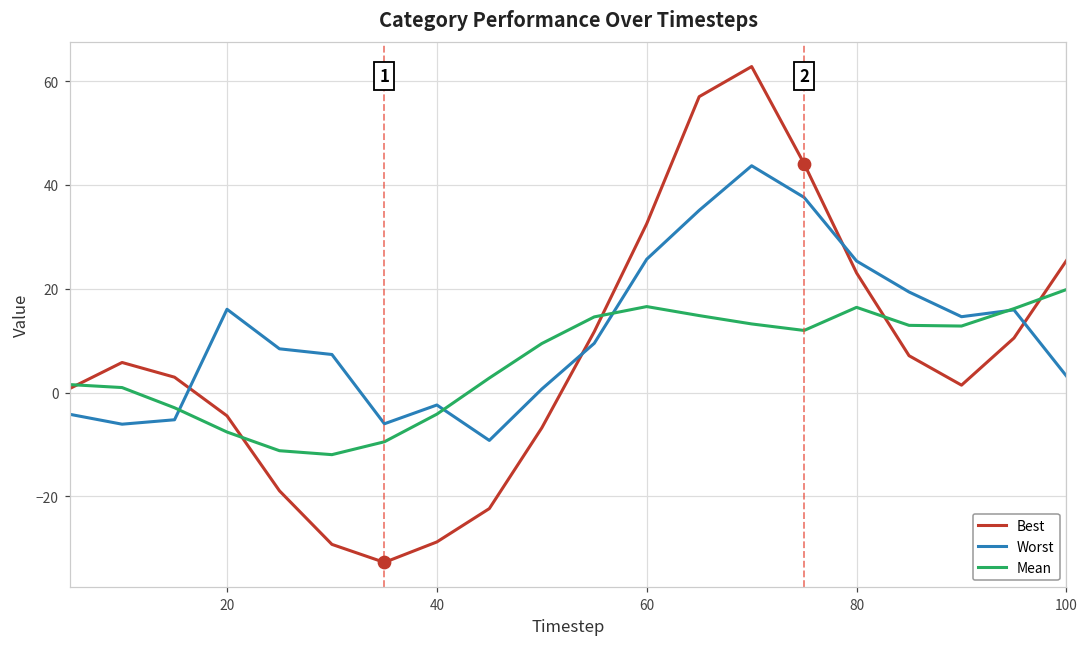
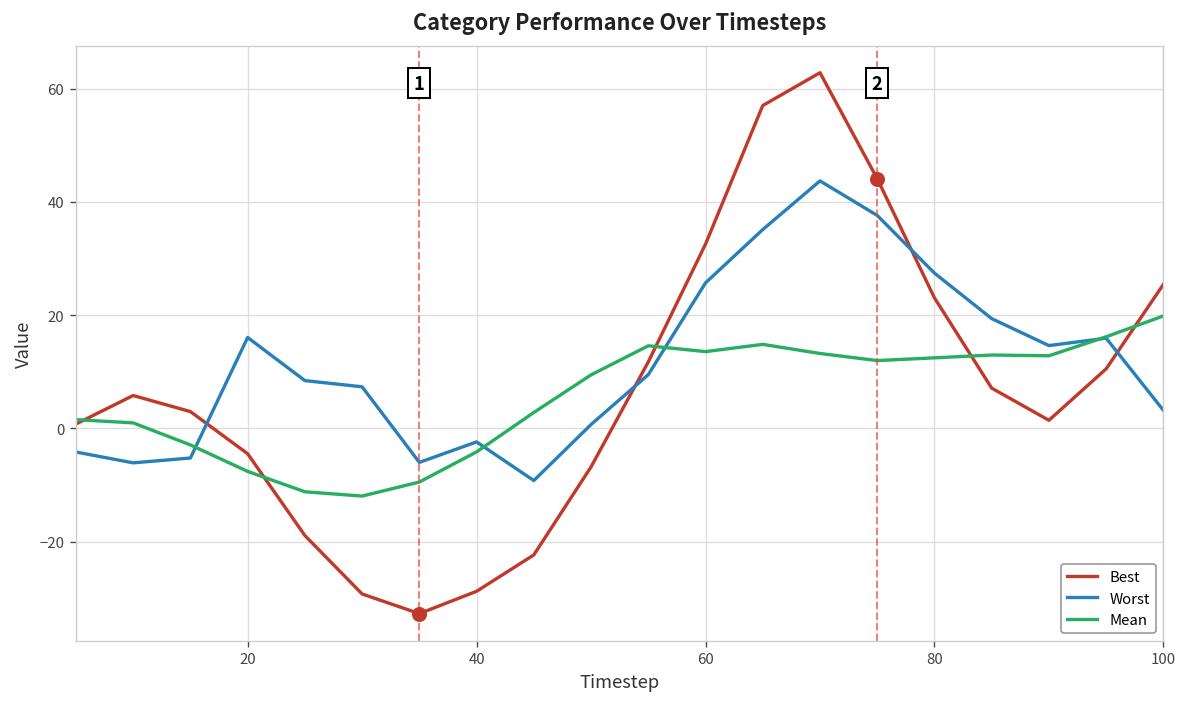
  {
    "Worst": {
      "20": 16,
      "40": -2,
      "60": 26,
-     "80": 25,
+     "80": 27,
      "100": 3
    },
    "Mean": {
      "20": -8,
      "40": -4,
-     "60": 17,
-     "80": 16,
+     "60": 14,
+     "80": 12,
      "100": 20
    }
  }
